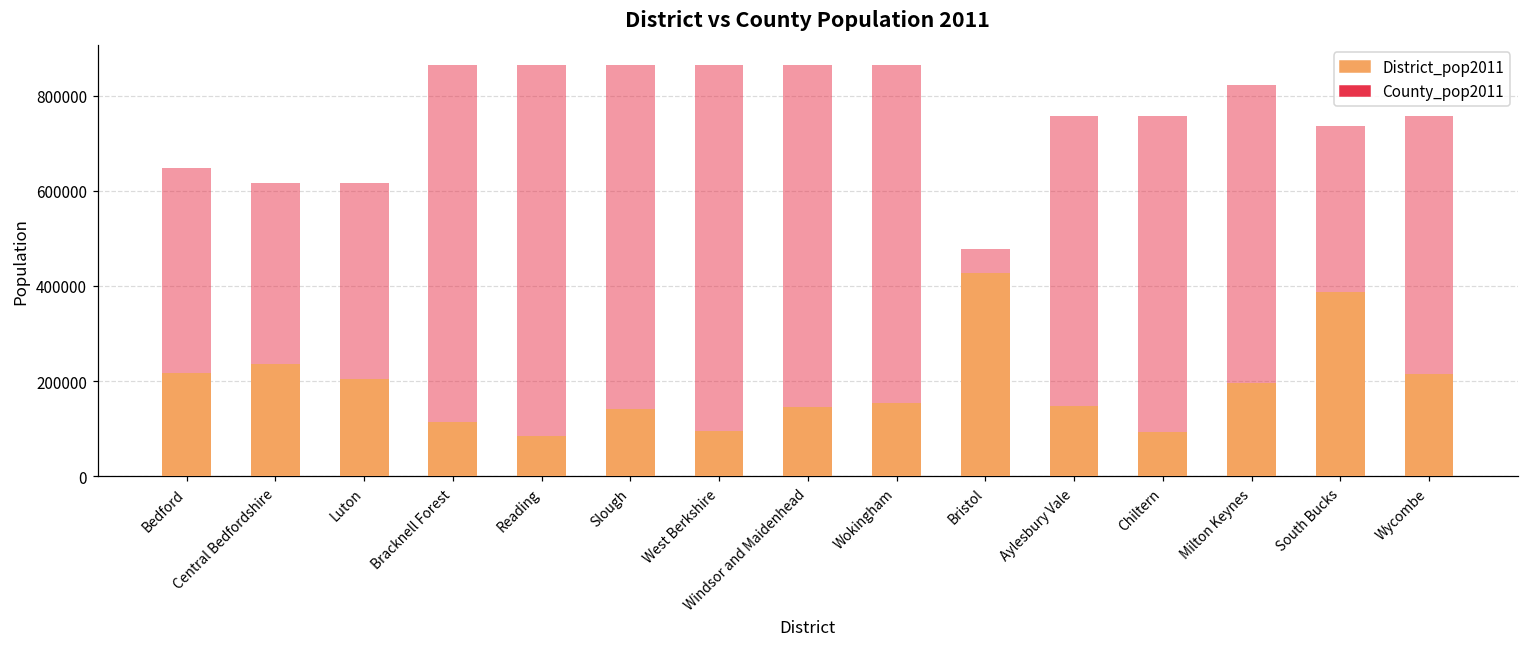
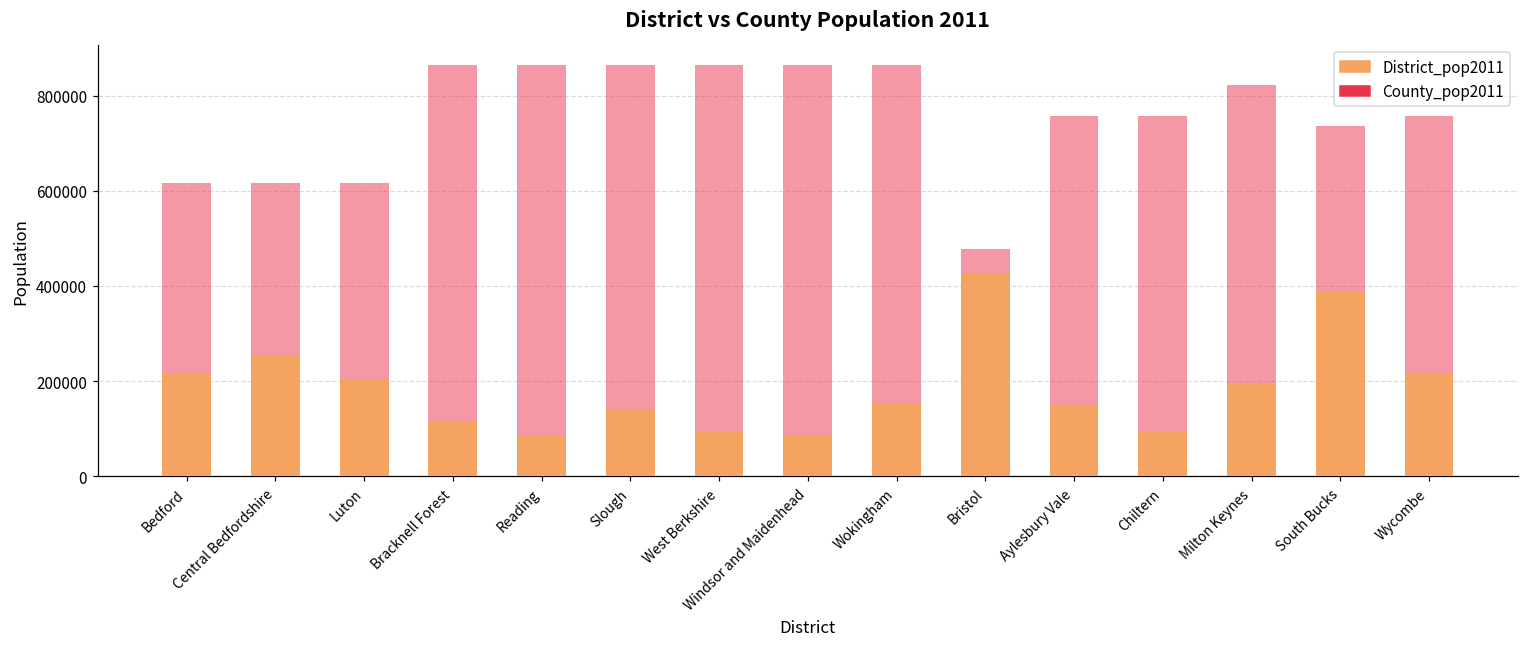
  {
    "District_pop2011": {
-     "Central Bedfordshire": 240000,
-     "Windsor and Maidenhead": 150000
+     "Central Bedfordshire": 260000,
+     "Windsor and Maidenhead": 90000
    },
    "County_pop2011": {
-     "Bedford": 650000,
+     "Bedford": 620000,
      "Central Bedfordshire": 620000,
      "Luton": 620000,
      "Bracknell Forest": 860000,
      "Reading": 860000,
      "Slough": 860000,
      "West Berkshire": 860000,
      "Windsor and Maidenhead": 860000,
      "Wokingham": 860000,
      "Bristol": 480000,
      "Aylesbury Vale": 760000,
      "Chiltern": 760000,
      "Milton Keynes": 820000,
      "South Bucks": 740000,
      "Wycombe": 760000
    }
  }
